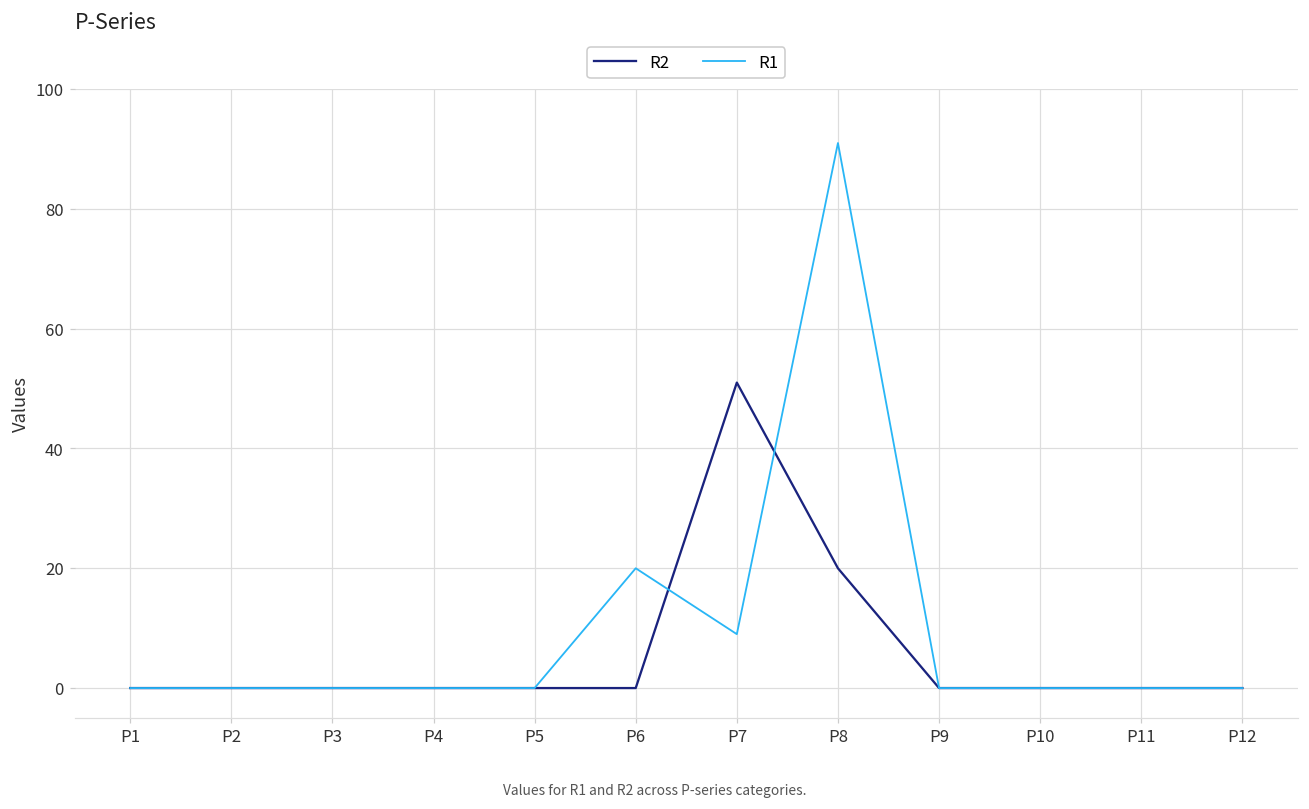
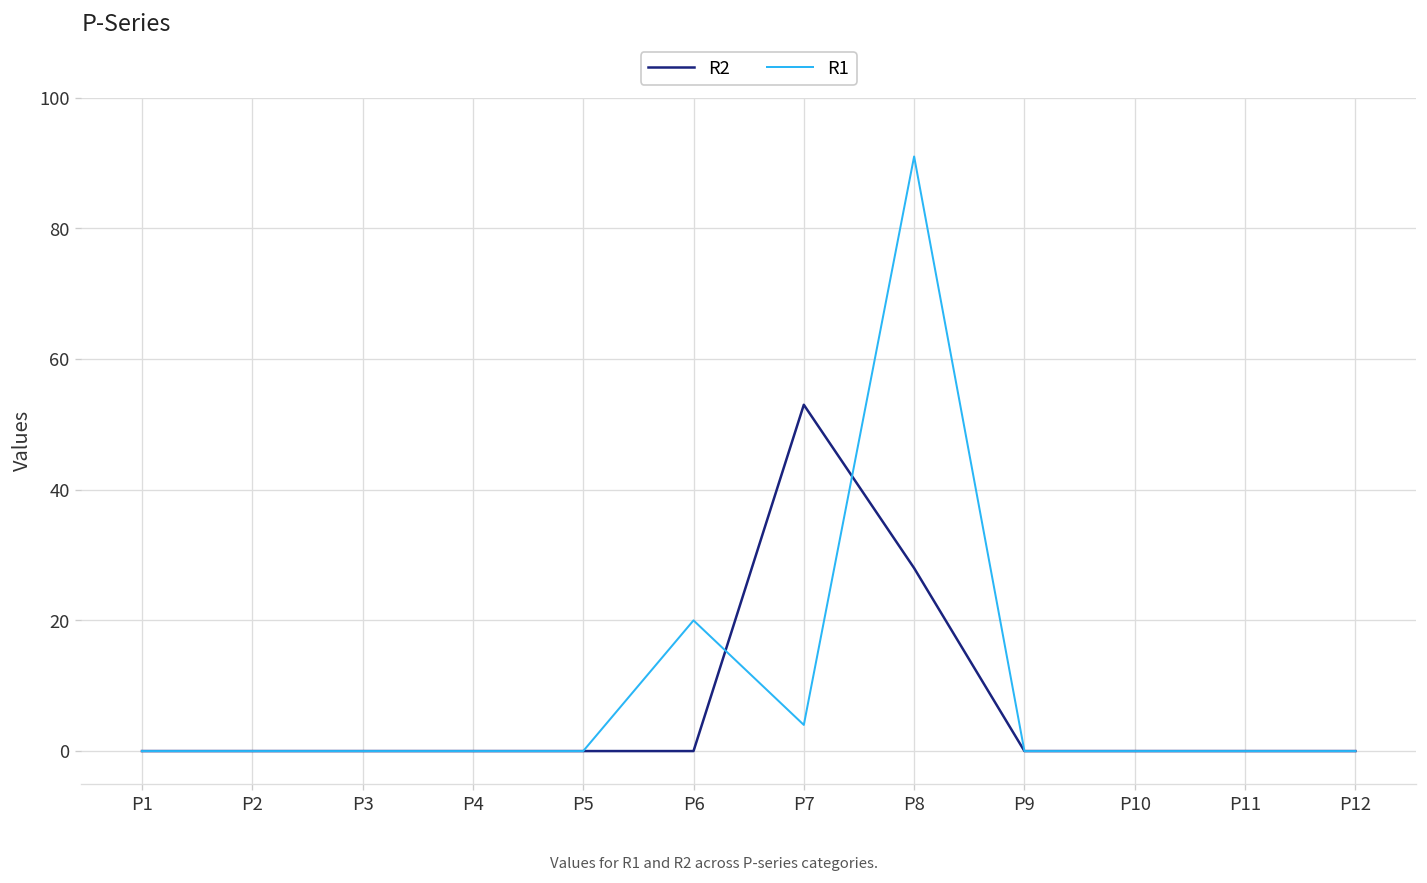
  {
    "R2": {
      "P6": 0,
-     "P7": 51,
-     "P8": 20
+     "P7": 53,
+     "P8": 28
    },
    "R1": {
      "P6": 20,
-     "P7": 9,
+     "P7": 4,
      "P8": 91
    }
  }
